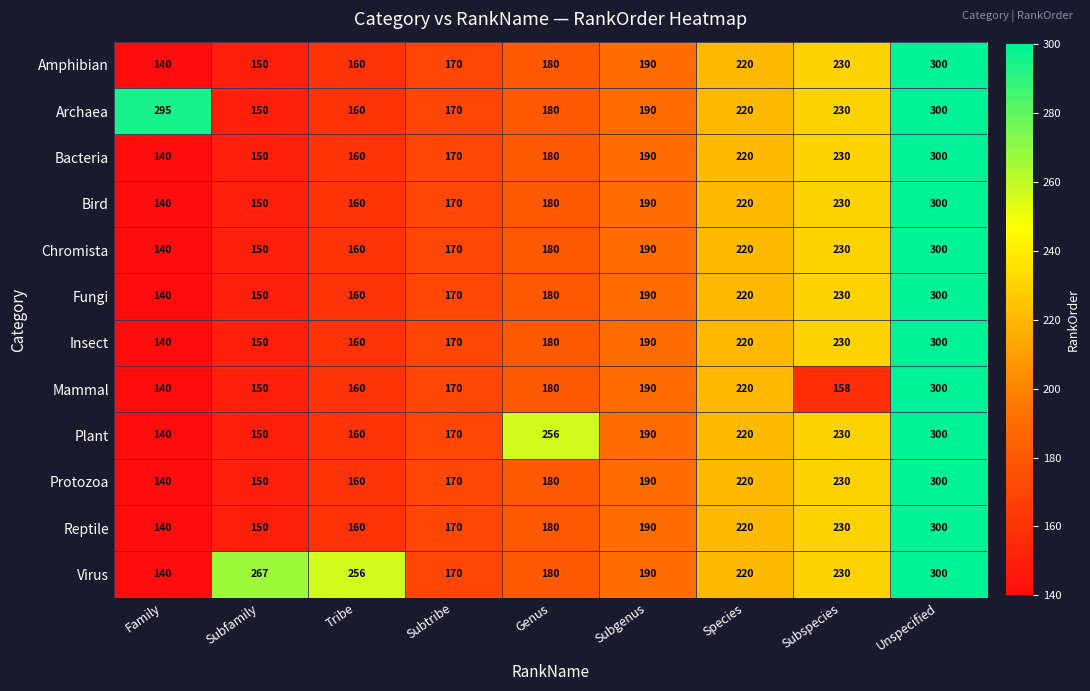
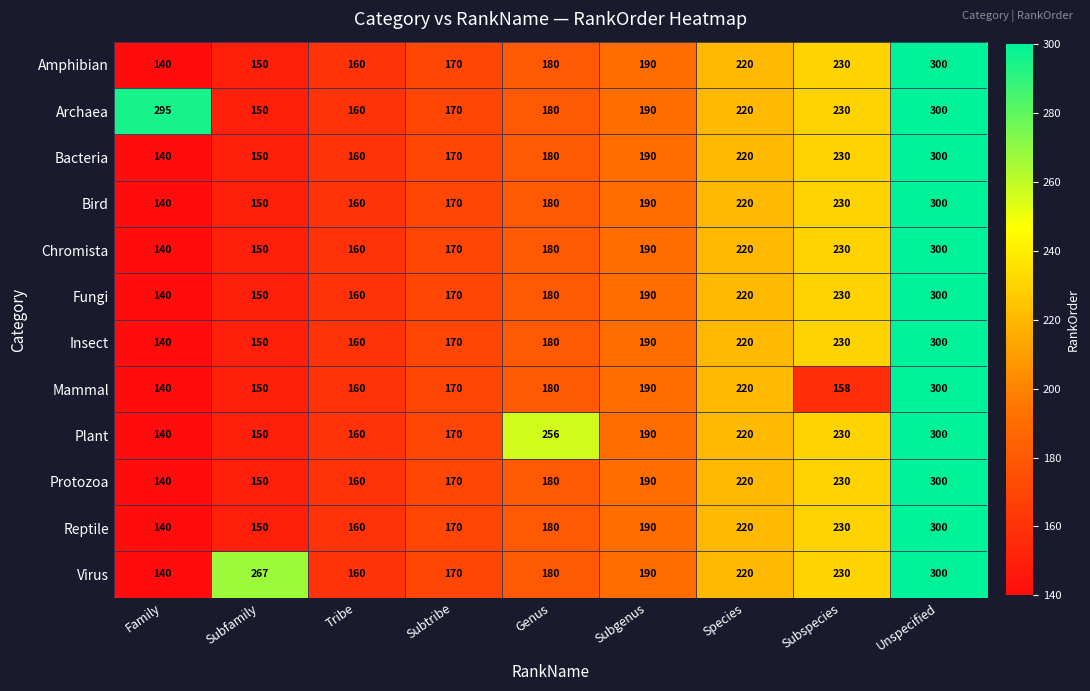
  {
    "Amphibian": {
      "Family": 140,
      "Subfamily": 150,
      "Tribe": 160,
      "Subtribe": 170,
      "Genus": 180,
      "Subgenus": 190,
      "Species": 220,
      "Subspecies": 230,
      "Unspecified": 300
    },
    "Archaea": {
      "Family": 295,
      "Subfamily": 150,
      "Tribe": 160,
      "Subtribe": 170,
      "Genus": 180,
      "Subgenus": 190,
      "Species": 220,
      "Subspecies": 230,
      "Unspecified": 300
    },
    "Bacteria": {
      "Family": 140,
      "Subfamily": 150,
      "Tribe": 160,
      "Subtribe": 170,
      "Genus": 180,
      "Subgenus": 190,
      "Species": 220,
      "Subspecies": 230,
      "Unspecified": 300
    },
    "Bird": {
      "Family": 140,
      "Subfamily": 150,
      "Tribe": 160,
      "Subtribe": 170,
      "Genus": 180,
      "Subgenus": 190,
      "Species": 220,
      "Subspecies": 230,
      "Unspecified": 300
    },
    "Chromista": {
      "Family": 140,
      "Subfamily": 150,
      "Tribe": 160,
      "Subtribe": 170,
      "Genus": 180,
      "Subgenus": 190,
      "Species": 220,
      "Subspecies": 230,
      "Unspecified": 300
    },
    "Fungi": {
      "Family": 140,
      "Subfamily": 150,
      "Tribe": 160,
      "Subtribe": 170,
      "Genus": 180,
      "Subgenus": 190,
      "Species": 220,
      "Subspecies": 230,
      "Unspecified": 300
    },
    "Insect": {
      "Family": 140,
      "Subfamily": 150,
      "Tribe": 160,
      "Subtribe": 170,
      "Genus": 180,
      "Subgenus": 190,
      "Species": 220,
      "Subspecies": 230,
      "Unspecified": 300
    },
    "Mammal": {
      "Family": 140,
      "Subfamily": 150,
      "Tribe": 160,
      "Subtribe": 170,
      "Genus": 180,
      "Subgenus": 190,
      "Species": 220,
      "Subspecies": 158,
      "Unspecified": 300
    },
    "Plant": {
      "Family": 140,
      "Subfamily": 150,
      "Tribe": 160,
      "Subtribe": 170,
      "Genus": 256,
      "Subgenus": 190,
      "Species": 220,
      "Subspecies": 230,
      "Unspecified": 300
    },
    "Protozoa": {
      "Family": 140,
      "Subfamily": 150,
      "Tribe": 160,
      "Subtribe": 170,
      "Genus": 180,
      "Subgenus": 190,
      "Species": 220,
      "Subspecies": 230,
      "Unspecified": 300
    },
    "Reptile": {
      "Family": 140,
      "Subfamily": 150,
      "Tribe": 160,
      "Subtribe": 170,
      "Genus": 180,
      "Subgenus": 190,
      "Species": 220,
      "Subspecies": 230,
      "Unspecified": 300
    },
    "Virus": {
      "Family": 140,
      "Subfamily": 267,
-     "Tribe": 256,
+     "Tribe": 160,
      "Subtribe": 170,
      "Genus": 180,
      "Subgenus": 190,
      "Species": 220,
      "Subspecies": 230,
      "Unspecified": 300
    }
  }
